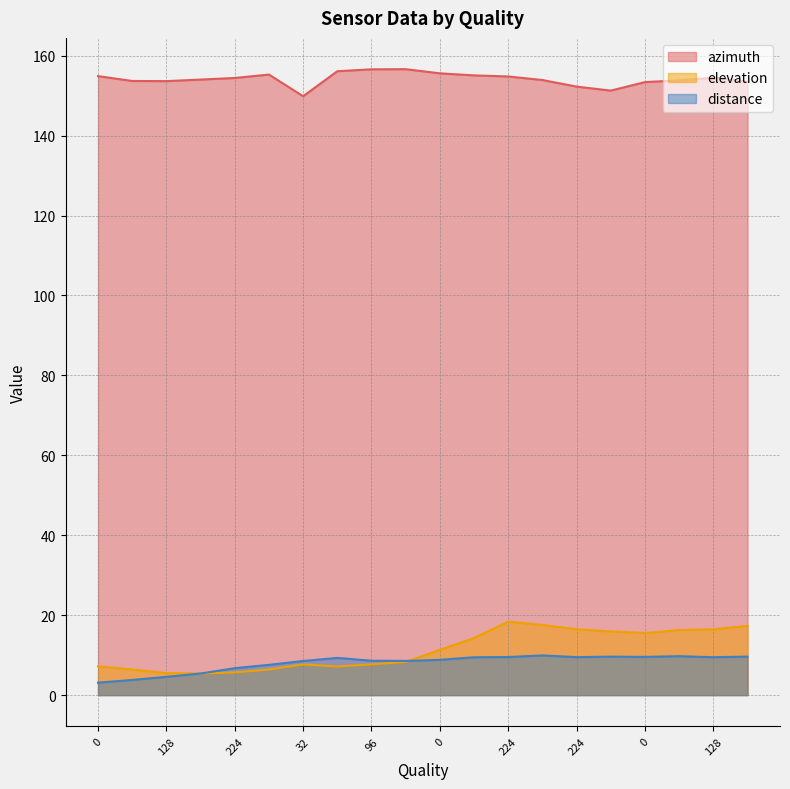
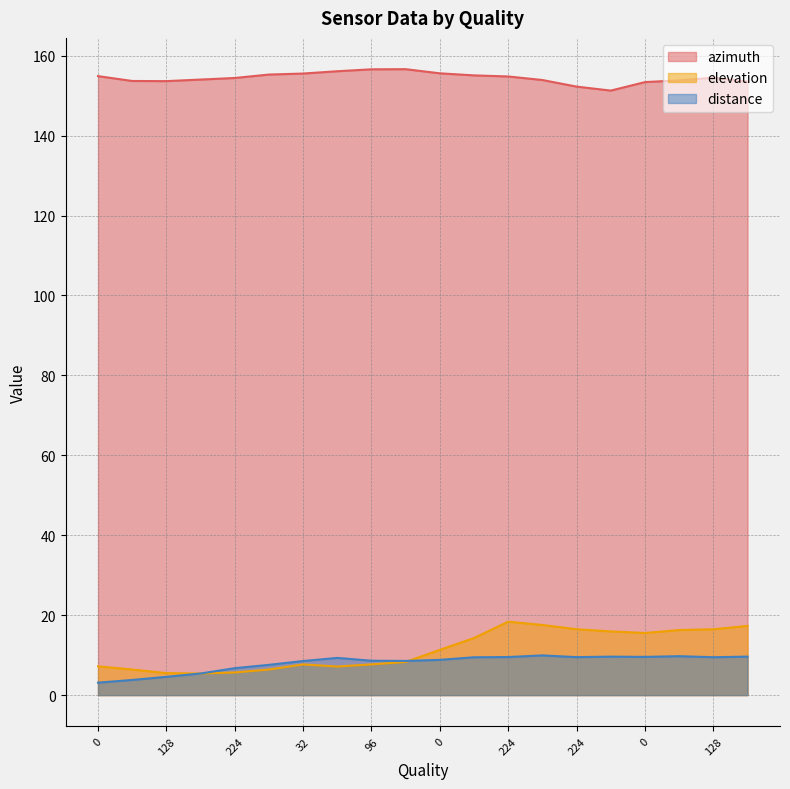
  {
    "azimuth": {
-     "32": 150,
+     "32": 156,
      "96": 157
    },
    "elevation": {
      "32": 8,
      "96": 8
    },
    "distance": {
      "32": 9,
      "96": 9
    }
  }
